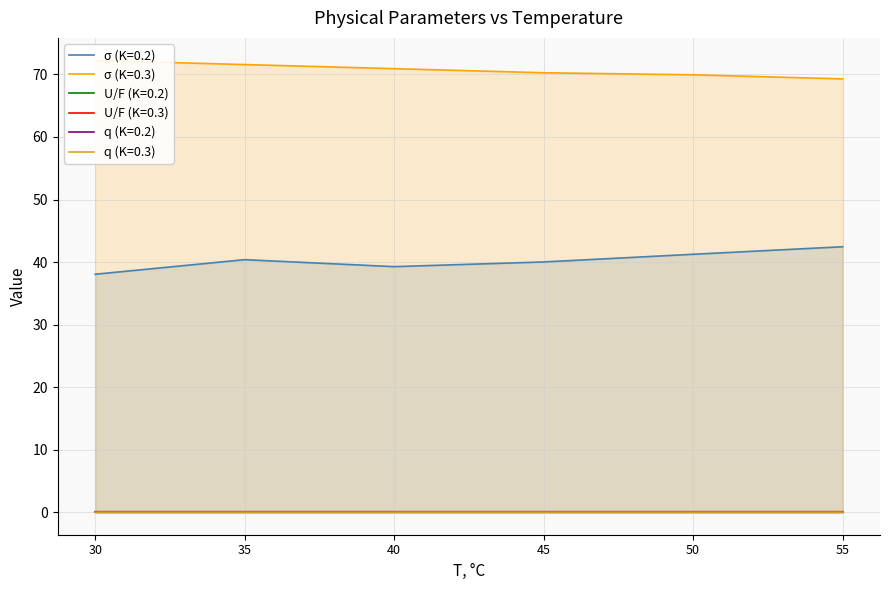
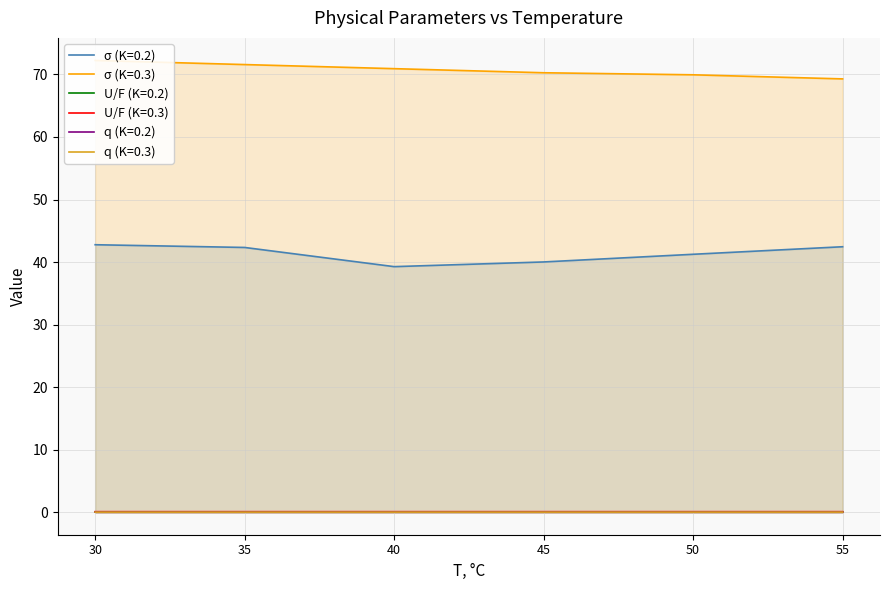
  {
    "σ (K=0.2)": {
-     "30": 38,
-     "35": 40,
+     "30": 43,
+     "35": 42,
      "40": 39,
      "45": 40,
      "50": 41,
      "55": 42
    }
  }
